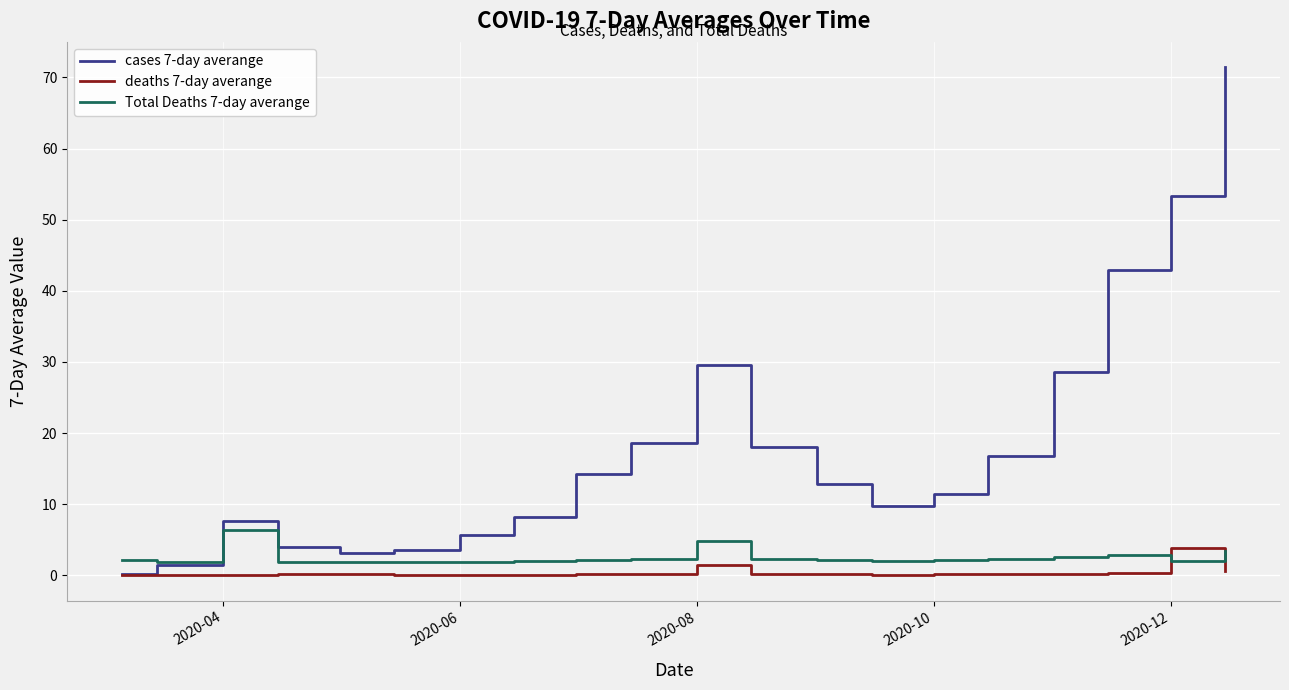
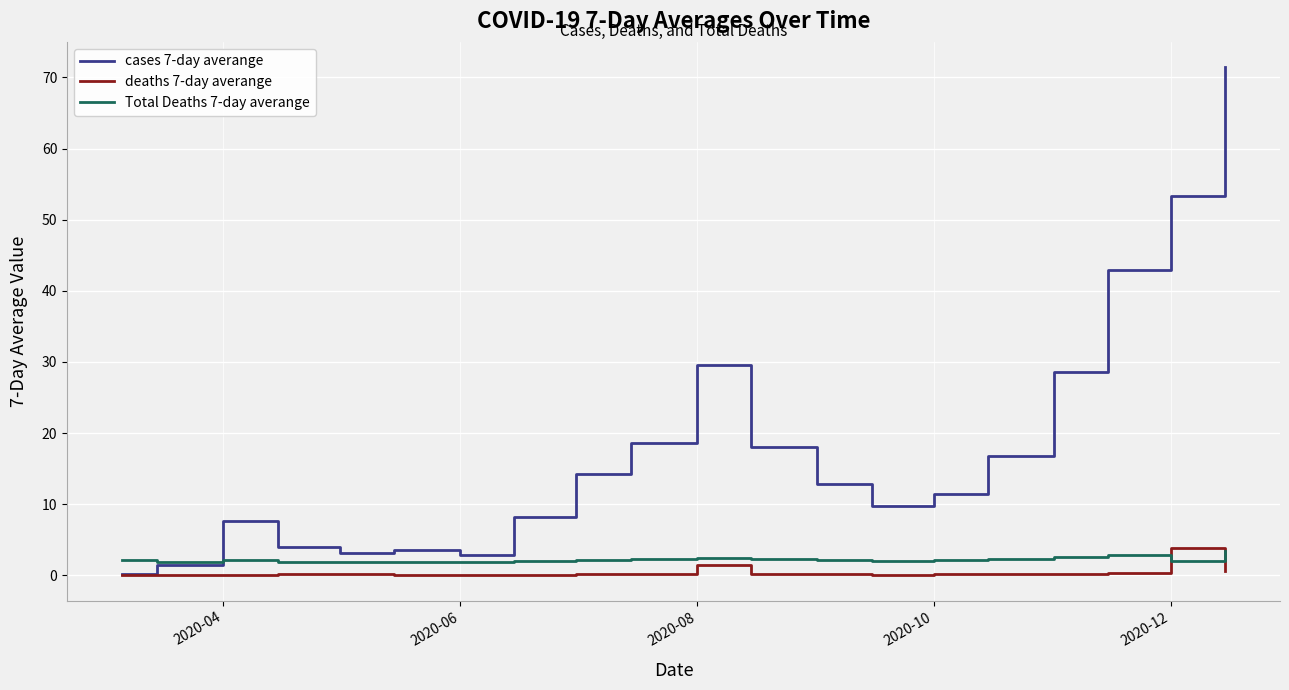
  {
    "cases 7-day averange": {
      "2020-04": 8,
-     "2020-06": 6,
+     "2020-06": 3,
      "2020-08": 30,
      "2020-10": 11,
      "2020-12": 53
    },
    "deaths 7-day averange": {
      "2020-04": 0,
      "2020-06": 0,
      "2020-08": 1,
      "2020-10": 0,
      "2020-12": 4
    },
    "Total Deaths 7-day averange": {
-     "2020-04": 6,
+     "2020-04": 2,
      "2020-06": 2,
-     "2020-08": 5,
+     "2020-08": 2,
      "2020-10": 2,
      "2020-12": 2
    }
  }
